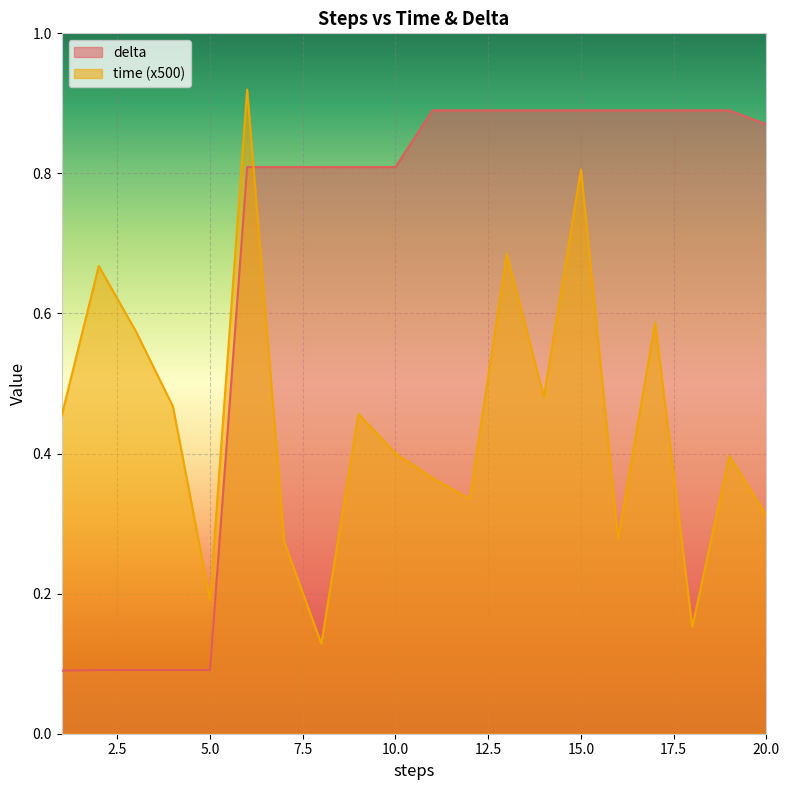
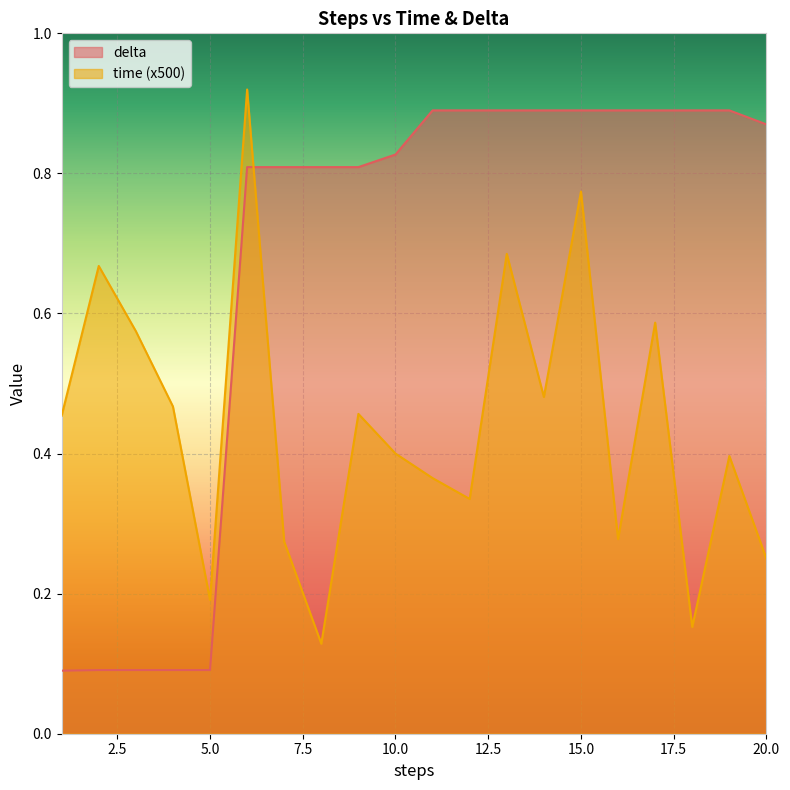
  {
    "delta": {
      "5.0": 0.09,
-     "10.0": 0.81,
+     "10.0": 0.83,
      "15.0": 0.89,
      "20.0": 0.87
    },
    "time (x500)": {
      "5.0": 0.19,
      "10.0": 0.40,
-     "15.0": 0.81,
-     "20.0": 0.31
+     "15.0": 0.77,
+     "20.0": 0.25
    }
  }
